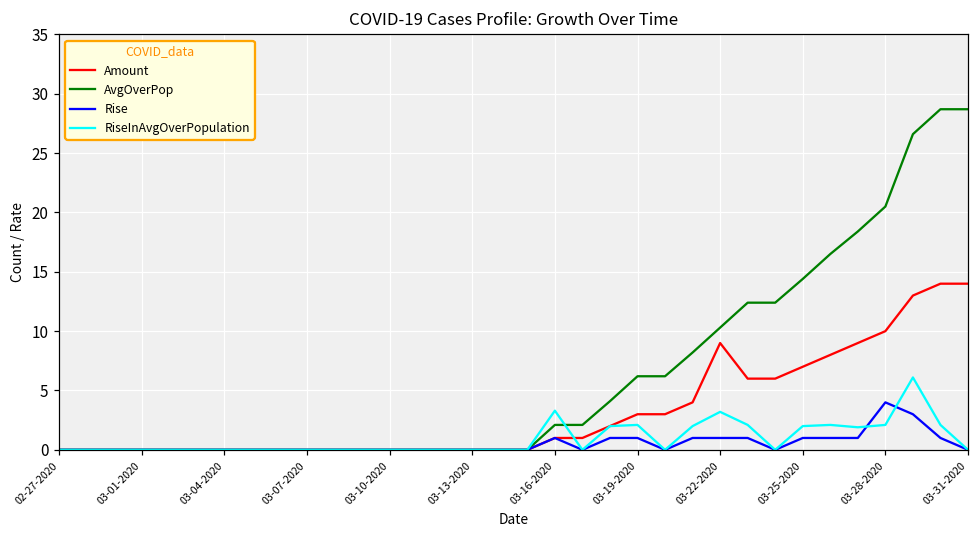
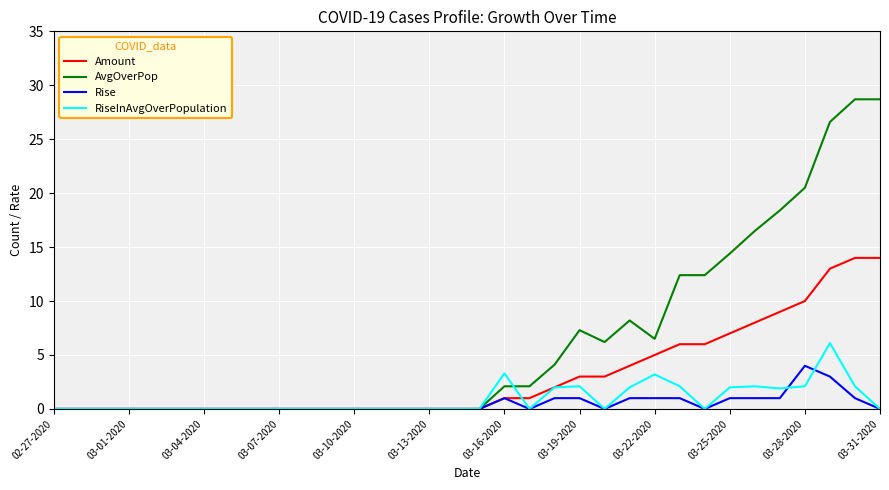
  {
    "Amount": {
      "03-19-2020": 3,
-     "03-22-2020": 9,
+     "03-22-2020": 5,
      "03-25-2020": 7,
      "03-28-2020": 10,
      "03-31-2020": 14
    },
    "AvgOverPop": {
      "03-16-2020": 2.1,
-     "03-19-2020": 6.2,
-     "03-22-2020": 10.3,
+     "03-19-2020": 7.3,
+     "03-22-2020": 6.5,
      "03-25-2020": 14.4,
      "03-28-2020": 20.5,
      "03-31-2020": 28.7
    },
    "Rise": {
      "03-19-2020": 1.0,
      "03-22-2020": 1.0,
      "03-25-2020": 1.0,
      "03-28-2020": 4.0
    },
    "RiseInAvgOverPopulation": {
      "03-16-2020": 3.3,
      "03-19-2020": 2.1,
      "03-22-2020": 3.2,
      "03-25-2020": 2.0,
      "03-28-2020": 2.1
    }
  }
